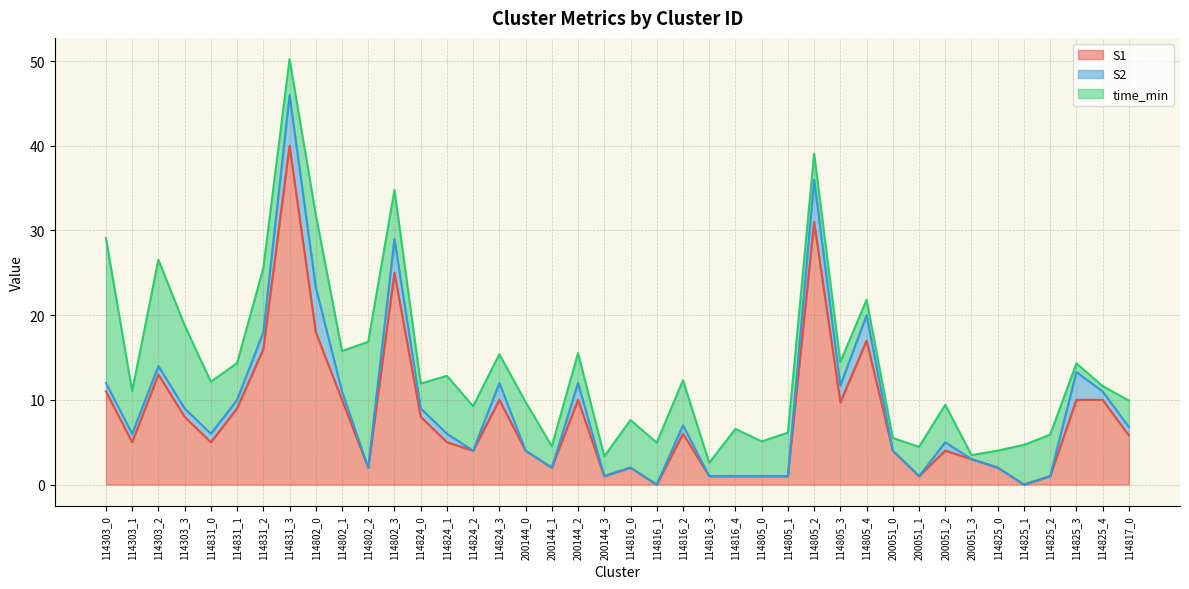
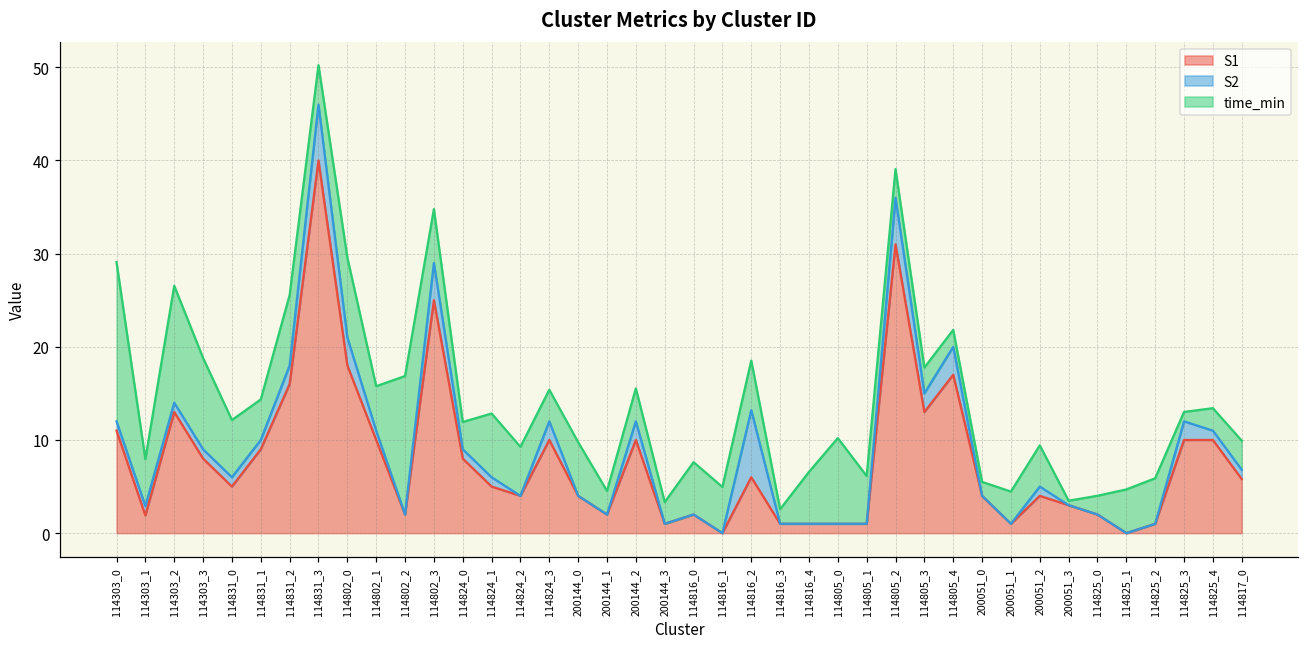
  {
    "S1": {
      "114303_0": 11,
-     "114303_1": 5,
+     "114303_1": 2,
      "114303_2": 13,
      "114303_3": 8,
      "114831_0": 5,
      "114831_1": 9,
      "114831_2": 16,
      "114831_3": 40,
      "114802_0": 18,
      "114802_1": 10,
      "114802_3": 25,
      "114824_0": 8,
      "114824_1": 5,
      "114824_3": 10,
      "200144_2": 10,
      "114816_2": 6,
      "114805_2": 31,
-     "114805_3": 10,
+     "114805_3": 13,
      "114805_4": 17,
      "200051_2": 4,
      "114825_3": 10,
      "114825_4": 10,
      "114817_0": 6
    },
    "S2": {
      "114303_0": 1,
      "114303_1": 1,
      "114303_2": 1,
      "114303_3": 1,
      "114831_0": 1,
      "114831_1": 1,
      "114831_2": 2,
      "114831_3": 6,
-     "114802_0": 5,
+     "114802_0": 3,
      "114802_1": 1,
      "114802_3": 4,
      "114824_0": 1,
      "114824_1": 1,
      "114824_3": 2,
      "200144_2": 2,
-     "114816_2": 1,
+     "114816_2": 7,
      "114805_2": 5,
      "114805_3": 2,
      "114805_4": 3,
      "200051_2": 1,
-     "114825_3": 3,
+     "114825_3": 2,
      "114825_4": 1,
      "114817_0": 1
    },
    "time_min": {
      "114303_0": 17,
      "114303_1": 5,
      "114303_2": 13,
      "114303_3": 10,
      "114831_0": 6,
      "114831_1": 4,
      "114831_2": 8,
      "114831_3": 4,
      "114802_0": 9,
      "114802_1": 5,
      "114802_2": 15,
      "114802_3": 6,
      "114824_0": 3,
      "114824_1": 7,
      "114824_2": 5,
      "114824_3": 3,
      "200144_0": 6,
      "200144_1": 3,
      "200144_2": 4,
      "200144_3": 2,
      "114816_0": 6,
      "114816_1": 5,
      "114816_2": 5,
      "114816_3": 2,
      "114816_4": 6,
-     "114805_0": 4,
+     "114805_0": 9,
      "114805_1": 5,
      "114805_2": 3,
      "114805_3": 3,
      "114805_4": 2,
      "200051_0": 2,
      "200051_1": 3,
      "200051_2": 4,
      "200051_3": 0,
      "114825_0": 2,
      "114825_1": 5,
      "114825_2": 5,
      "114825_3": 1,
-     "114825_4": 1,
+     "114825_4": 2,
      "114817_0": 3
    }
  }
